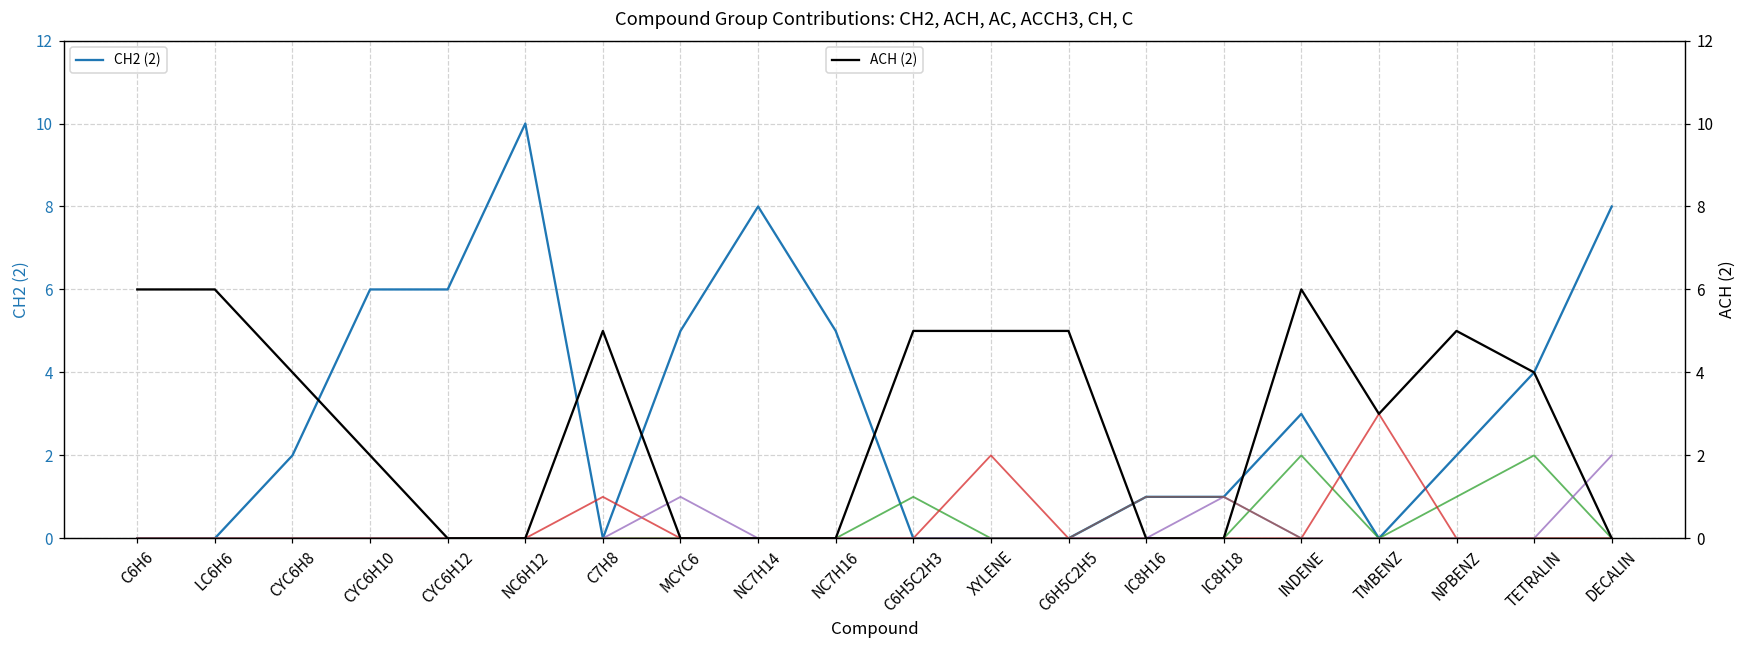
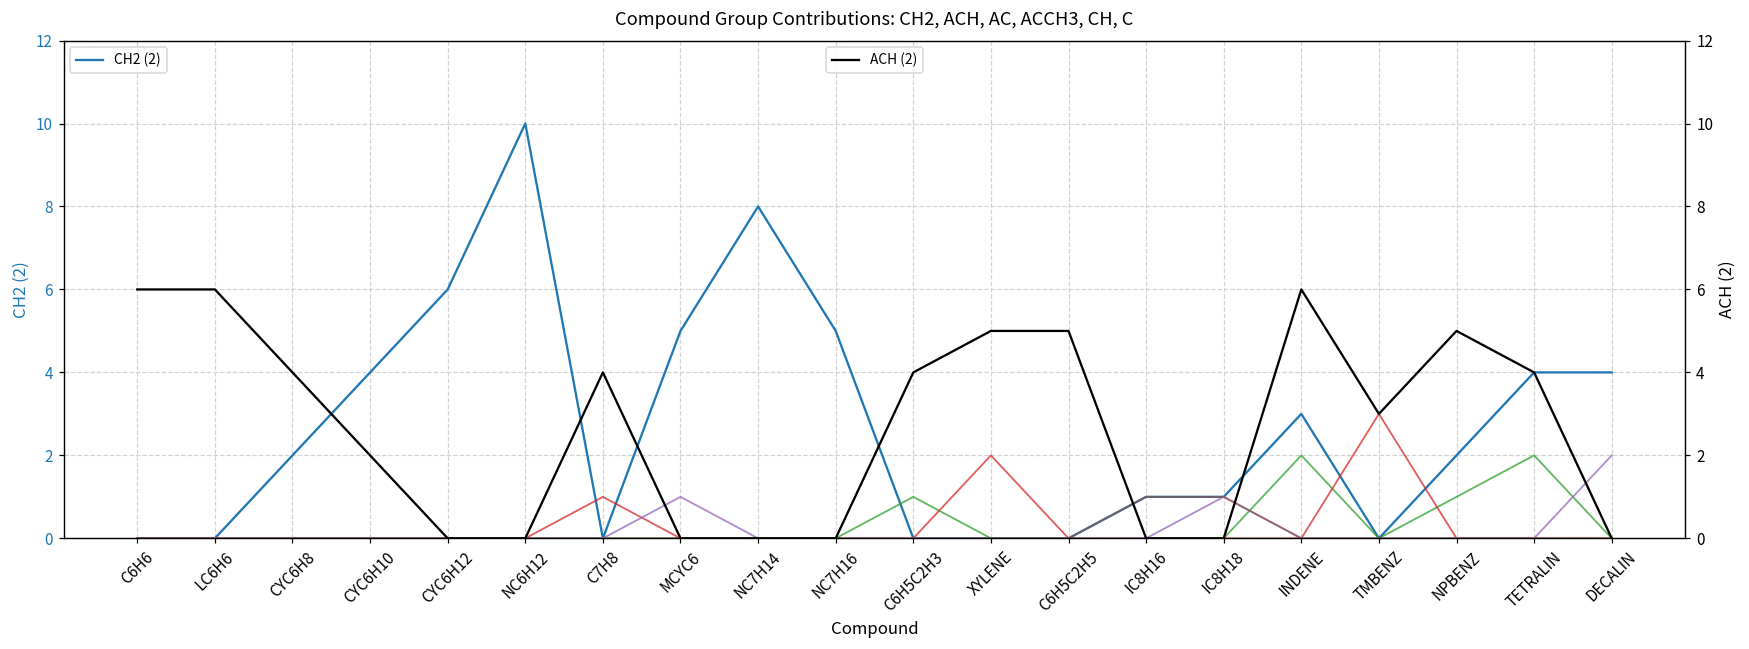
  {
    "CH2 (2)": {
      "CYC6H8": 2,
-     "CYC6H10": 6,
+     "CYC6H10": 4,
      "CYC6H12": 6,
      "NC6H12": 10,
      "MCYC6": 5,
      "NC7H14": 8,
      "NC7H16": 5,
      "INDENE": 3,
      "NPBENZ": 2,
      "TETRALIN": 4,
-     "DECALIN": 8
+     "DECALIN": 4
    },
    "ACH (2)": {
      "C6H6": 6,
      "LC6H6": 6,
      "CYC6H8": 4,
      "CYC6H10": 2,
      "CYC6H12": 0,
      "NC6H12": 0,
-     "C7H8": 5,
+     "C7H8": 4,
      "MCYC6": 0,
      "NC7H14": 0,
      "NC7H16": 0,
-     "C6H5C2H3": 5,
+     "C6H5C2H3": 4,
      "XYLENE": 5,
      "C6H5C2H5": 5,
      "IC8H16": 0,
      "IC8H18": 0,
      "INDENE": 6,
      "TMBENZ": 3,
      "NPBENZ": 5,
      "TETRALIN": 4,
      "DECALIN": 0
    }
  }
